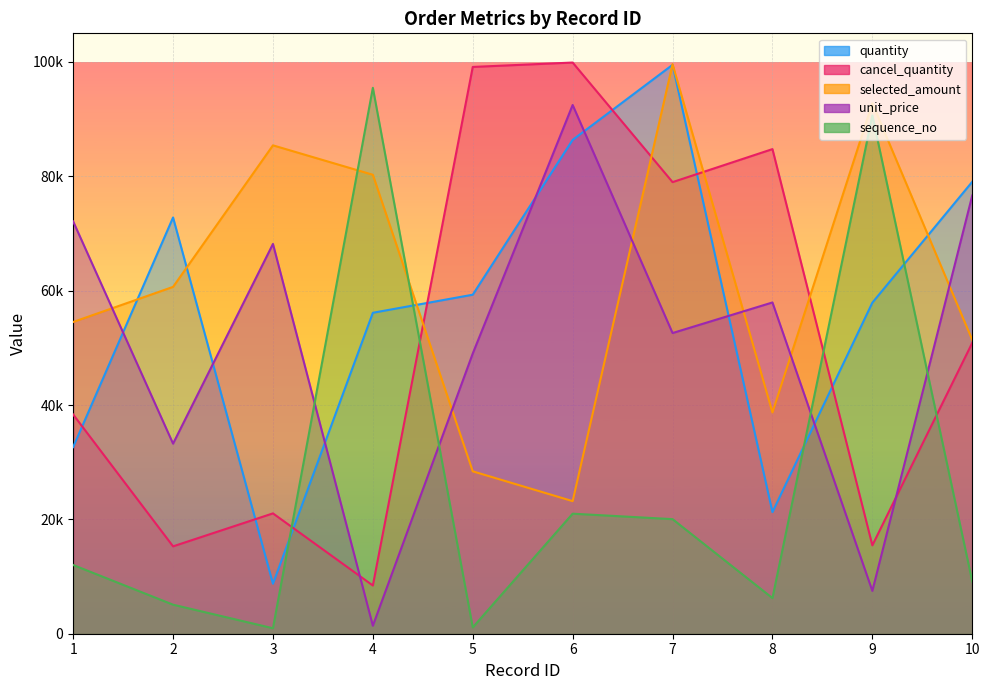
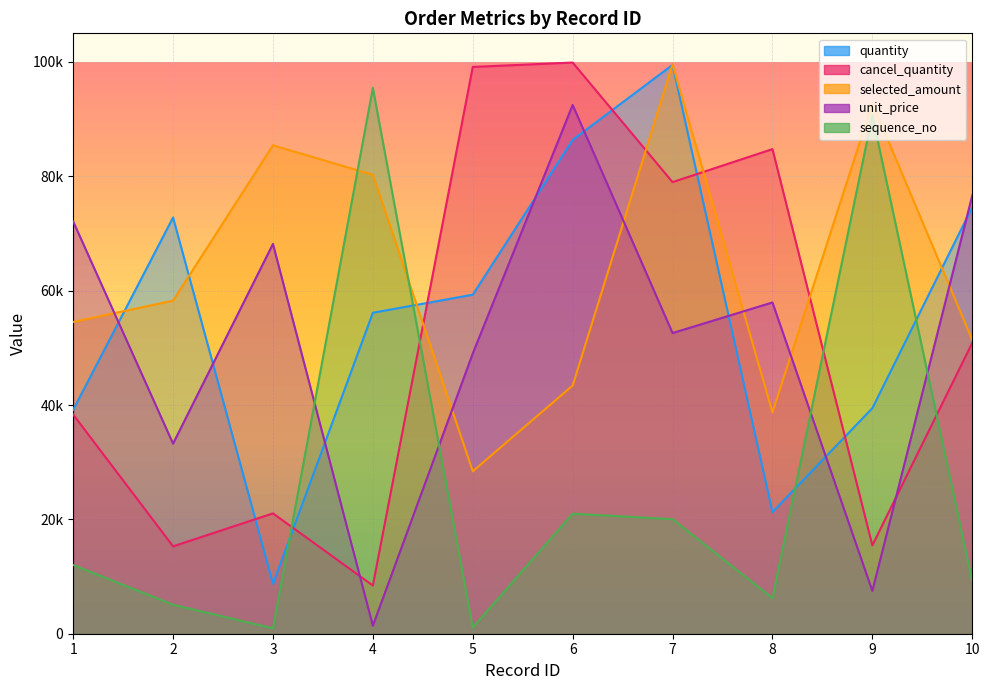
  {
    "quantity": {
-     "1": 33000,
+     "1": 39000,
      "2": 73000,
      "3": 9000,
      "4": 56000,
      "5": 59000,
      "6": 86000,
      "8": 21000,
-     "9": 58000,
-     "10": 79000
+     "9": 39000,
+     "10": 75000
    },
    "selected_amount": {
      "1": 55000,
-     "2": 61000,
+     "2": 58000,
      "3": 85000,
      "4": 80000,
      "5": 28000,
-     "6": 23000,
+     "6": 43000,
      "8": 39000,
      "10": 51000
    },
    "sequence_no": {
      "1": 12000,
      "2": 5000,
      "3": 1000,
      "4": 95000,
      "5": 1000,
      "6": 21000,
      "7": 20000,
      "8": 6000,
      "10": 9000
    }
  }
